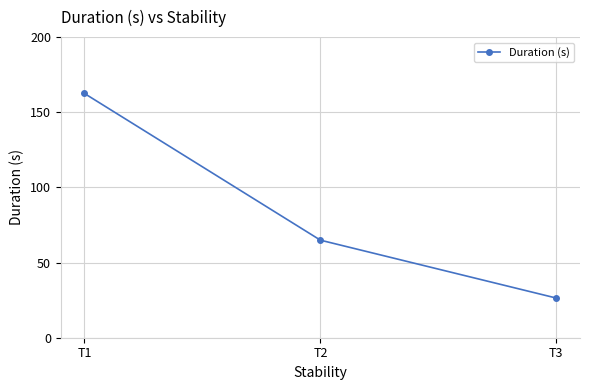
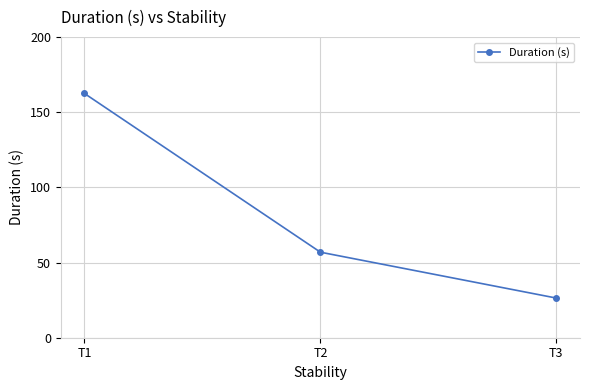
  {
    "T1": 163,
-   "T2": 65,
+   "T2": 57,
    "T3": 26
  }
